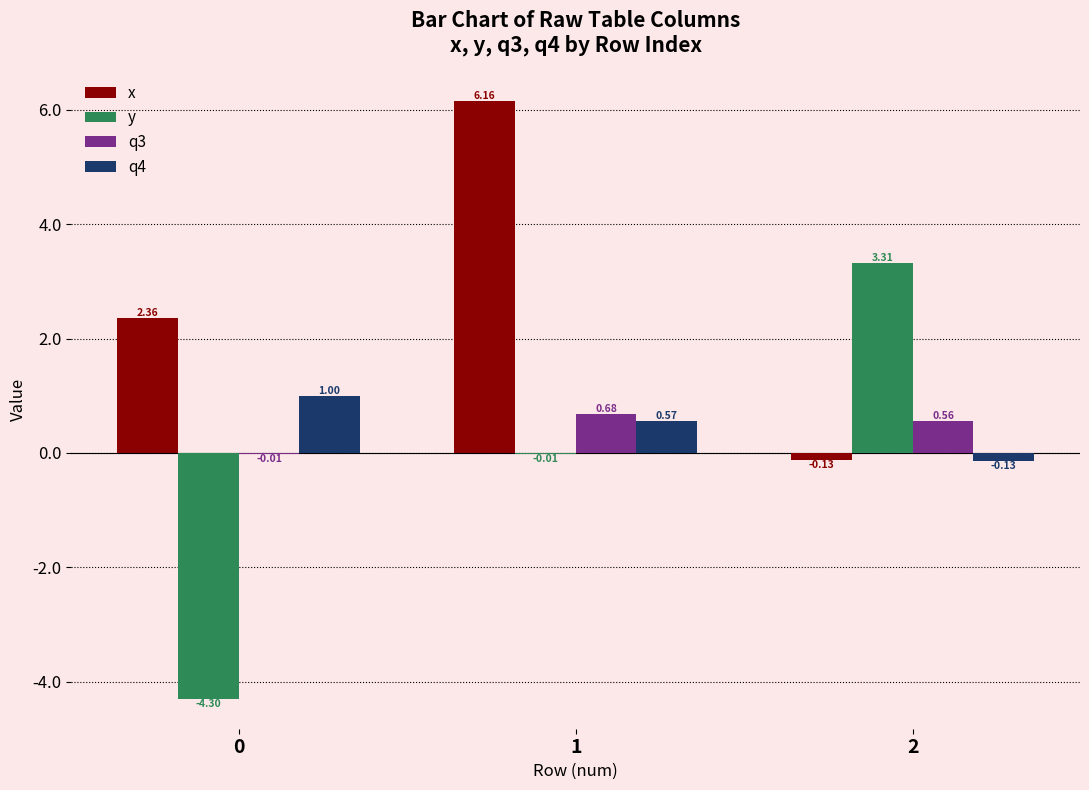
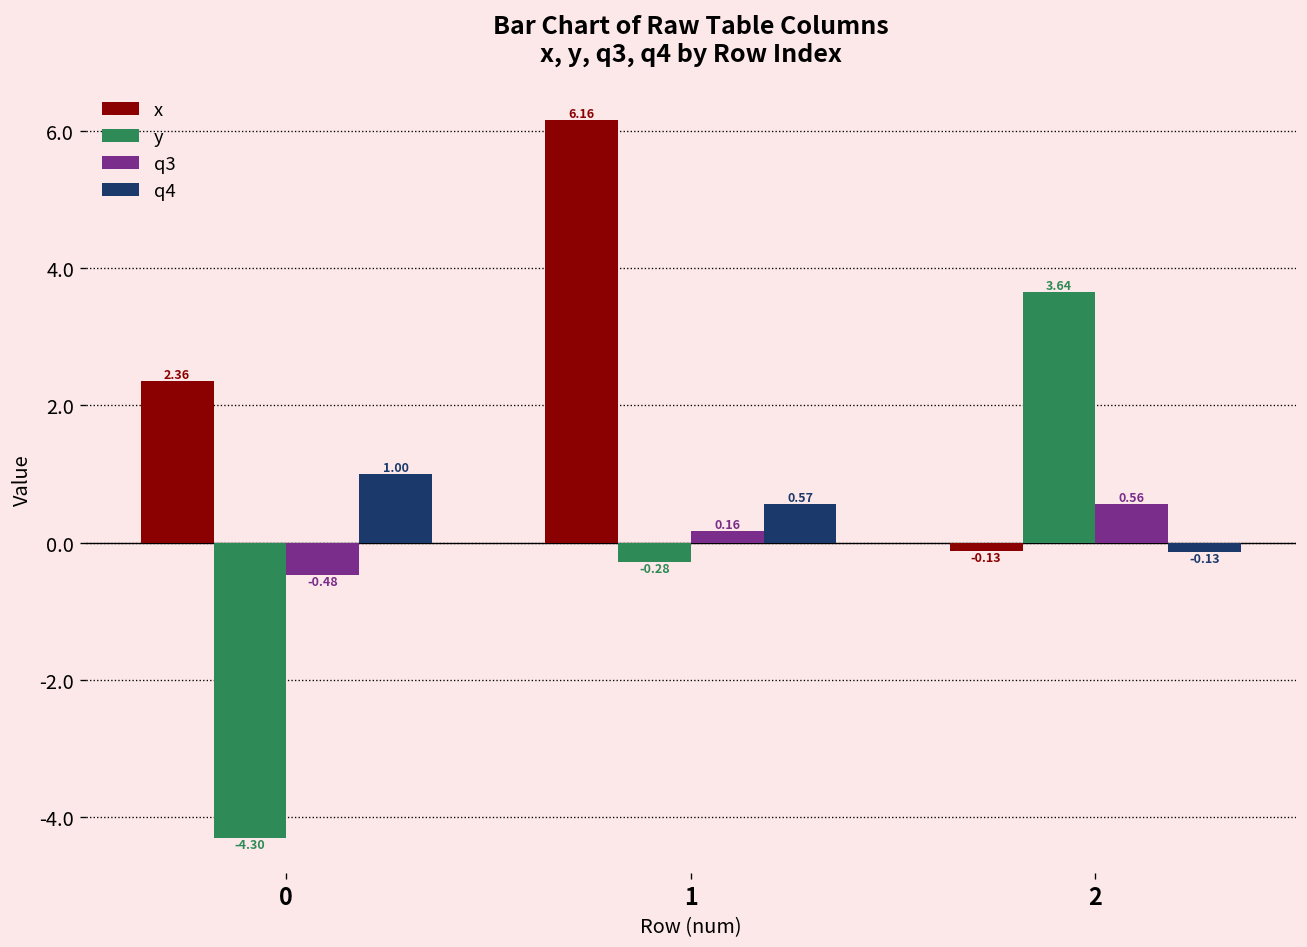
  {
    "x": {
      "0": 2.36,
      "1": 6.16,
      "2": -0.13
    },
    "y": {
      "0": -4.30,
-     "1": -0.01,
-     "2": 3.31
+     "1": -0.28,
+     "2": 3.64
    },
    "q3": {
-     "0": -0.01,
-     "1": 0.68,
+     "0": -0.48,
+     "1": 0.16,
      "2": 0.56
    },
    "q4": {
      "0": 1.00,
      "1": 0.57,
      "2": -0.13
    }
  }
